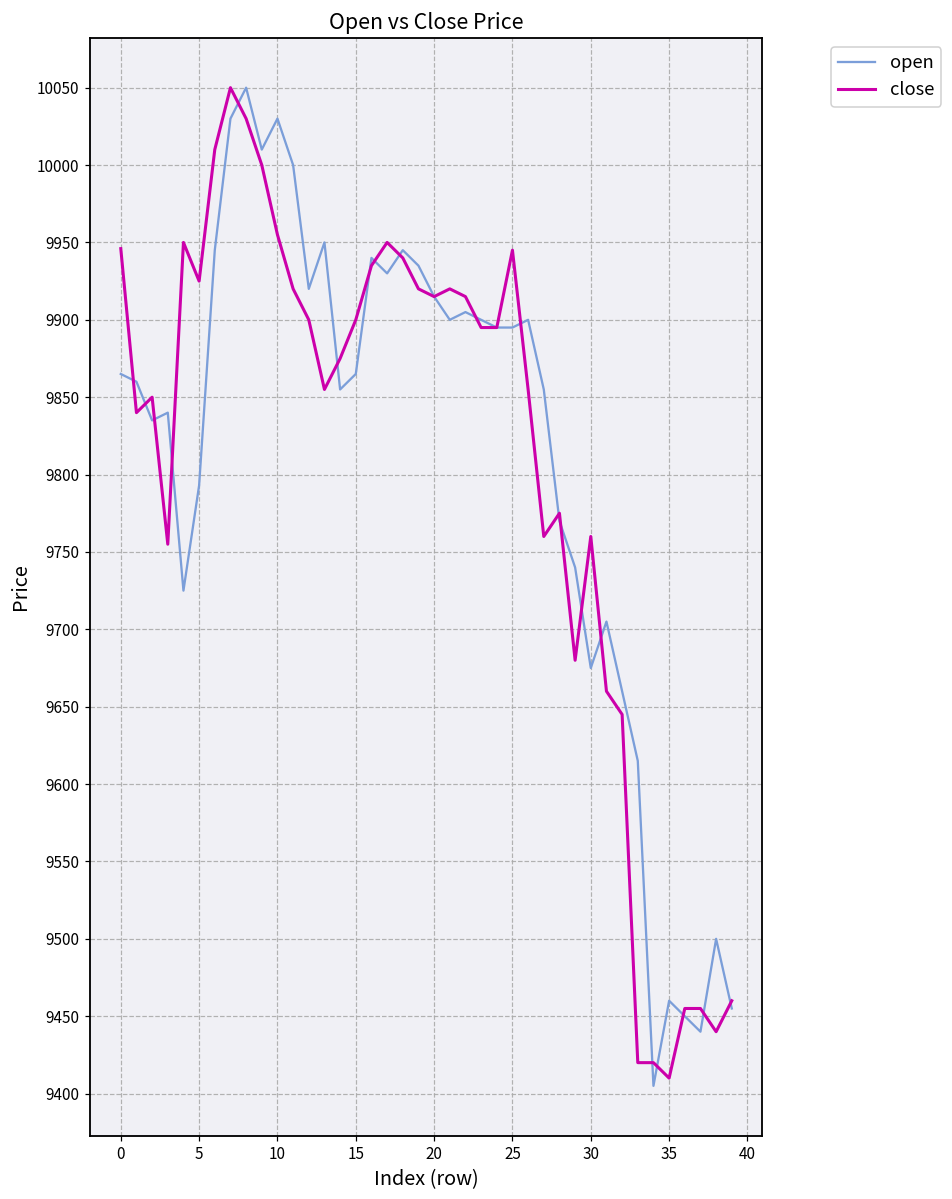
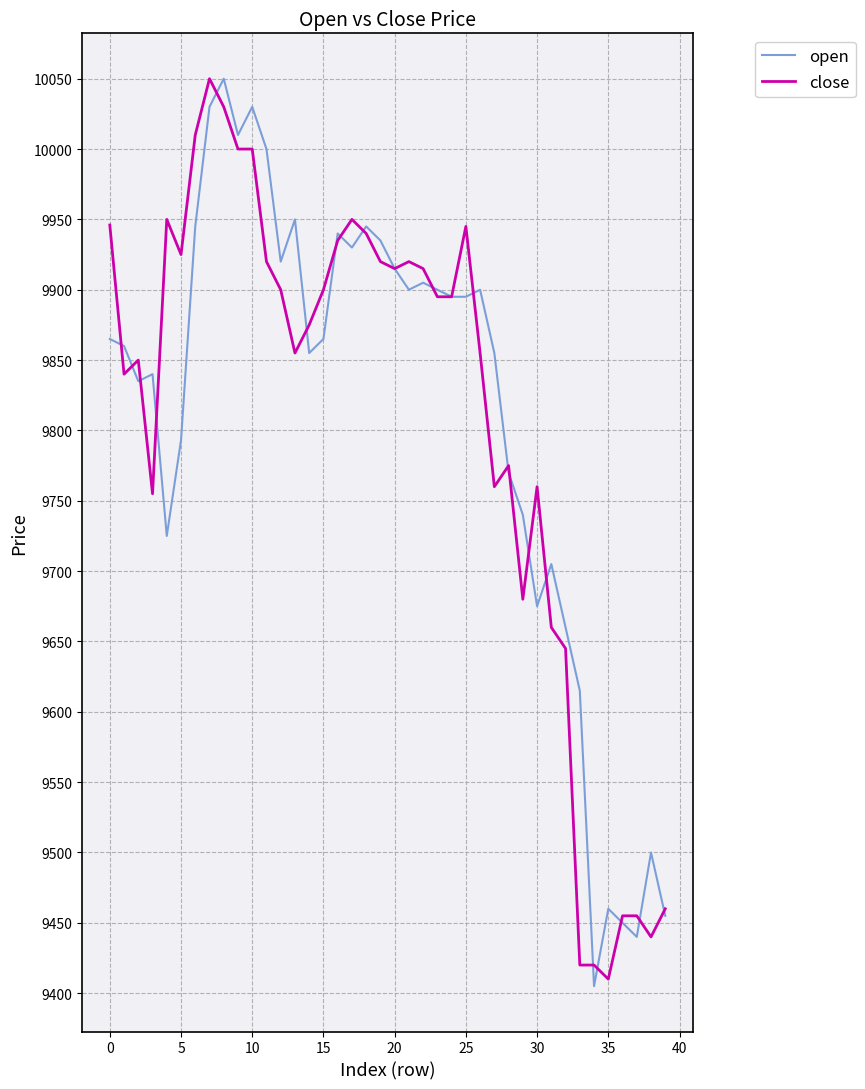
  {
    "open": {
      "0": 9865,
      "5": 9793,
      "10": 10030,
      "15": 9865,
      "25": 9895,
      "30": 9675,
      "35": 9460
    },
    "close": {
      "0": 9946,
      "5": 9925,
-     "10": 9955,
+     "10": 10000,
      "15": 9900,
      "25": 9945,
      "30": 9760,
      "35": 9410
    }
  }
